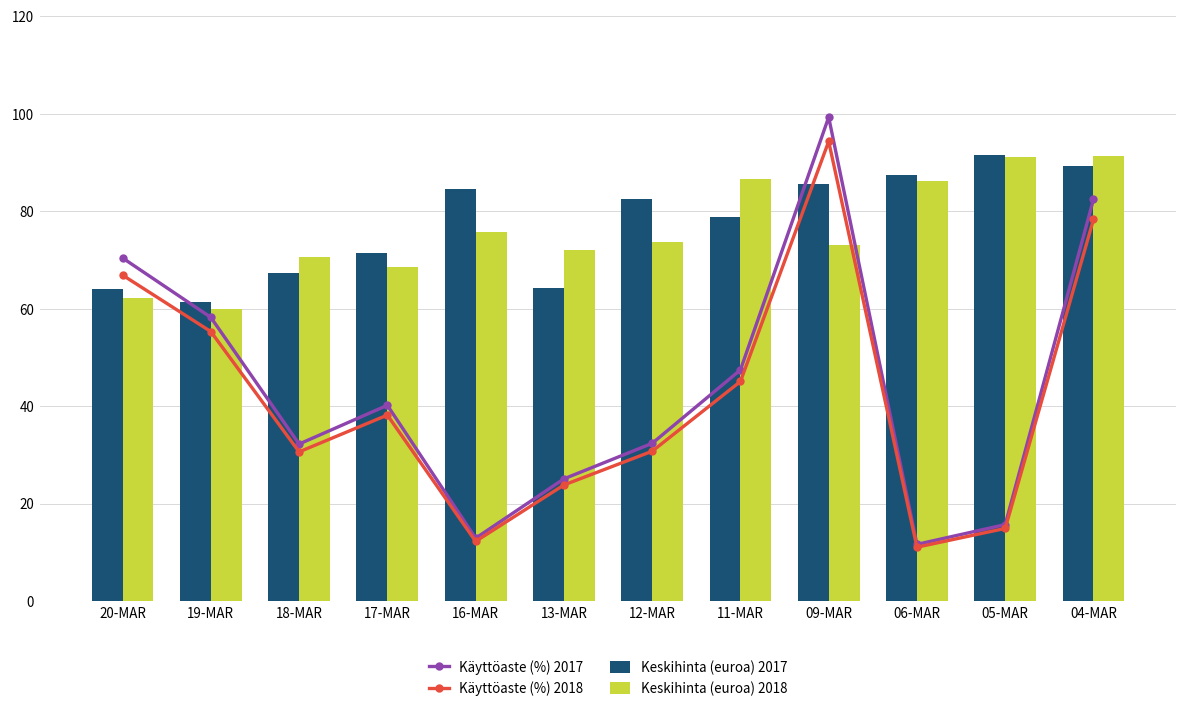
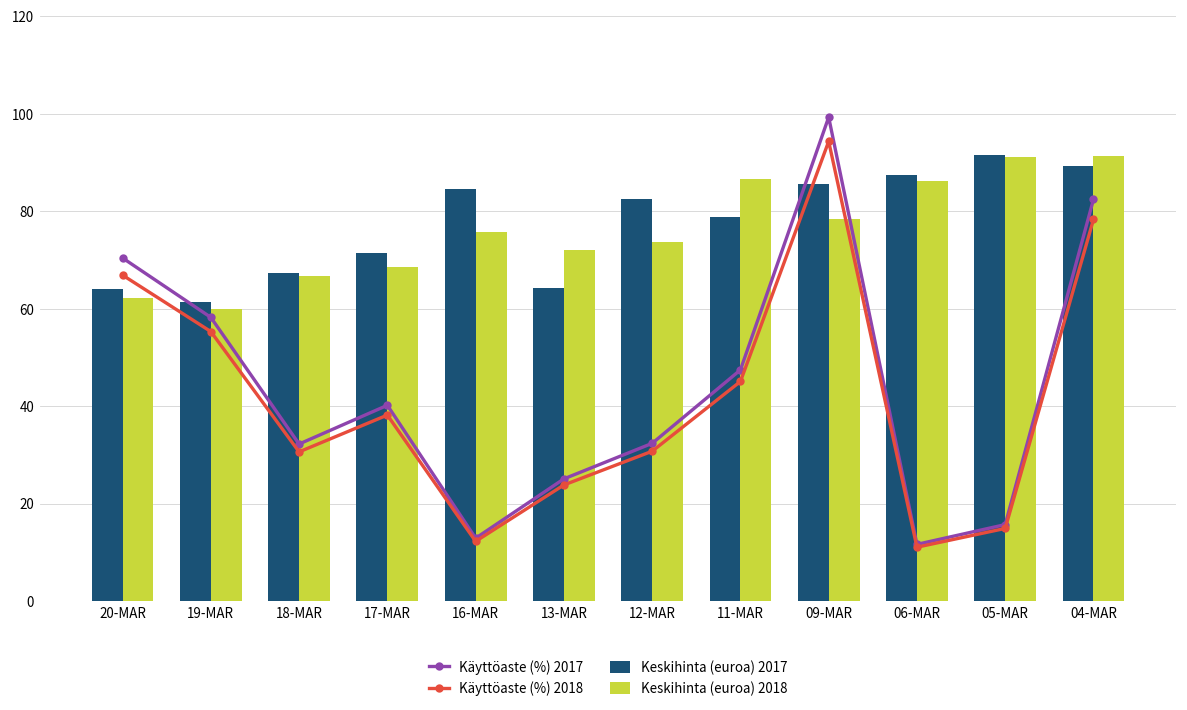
  {
    "Keskihinta (euroa) 2017": {
      "20-MAR": 64,
      "19-MAR": 61,
      "18-MAR": 67,
      "17-MAR": 72,
      "16-MAR": 85,
      "13-MAR": 64,
      "12-MAR": 83,
      "11-MAR": 79,
      "09-MAR": 86,
      "06-MAR": 87,
      "05-MAR": 91,
      "04-MAR": 89
    },
    "Käyttöaste (%) 2017": {
      "20-MAR": 70,
      "19-MAR": 58,
      "18-MAR": 32,
      "17-MAR": 40,
      "16-MAR": 13,
      "13-MAR": 25,
      "12-MAR": 32,
      "11-MAR": 47,
      "09-MAR": 99,
      "05-MAR": 16,
      "04-MAR": 82
    },
    "Käyttöaste (%) 2018": {
      "20-MAR": 67,
      "19-MAR": 55,
      "18-MAR": 31,
      "17-MAR": 38,
      "16-MAR": 12,
      "13-MAR": 24,
      "12-MAR": 31,
      "11-MAR": 45,
      "09-MAR": 94,
      "05-MAR": 15,
      "04-MAR": 78
    },
    "Keskihinta (euroa) 2018": {
      "20-MAR": 62,
      "19-MAR": 60,
-     "18-MAR": 71,
+     "18-MAR": 67,
      "17-MAR": 68,
      "16-MAR": 76,
      "13-MAR": 72,
      "12-MAR": 74,
      "11-MAR": 87,
-     "09-MAR": 73,
+     "09-MAR": 78,
      "06-MAR": 86,
      "05-MAR": 91,
      "04-MAR": 91
    }
  }
